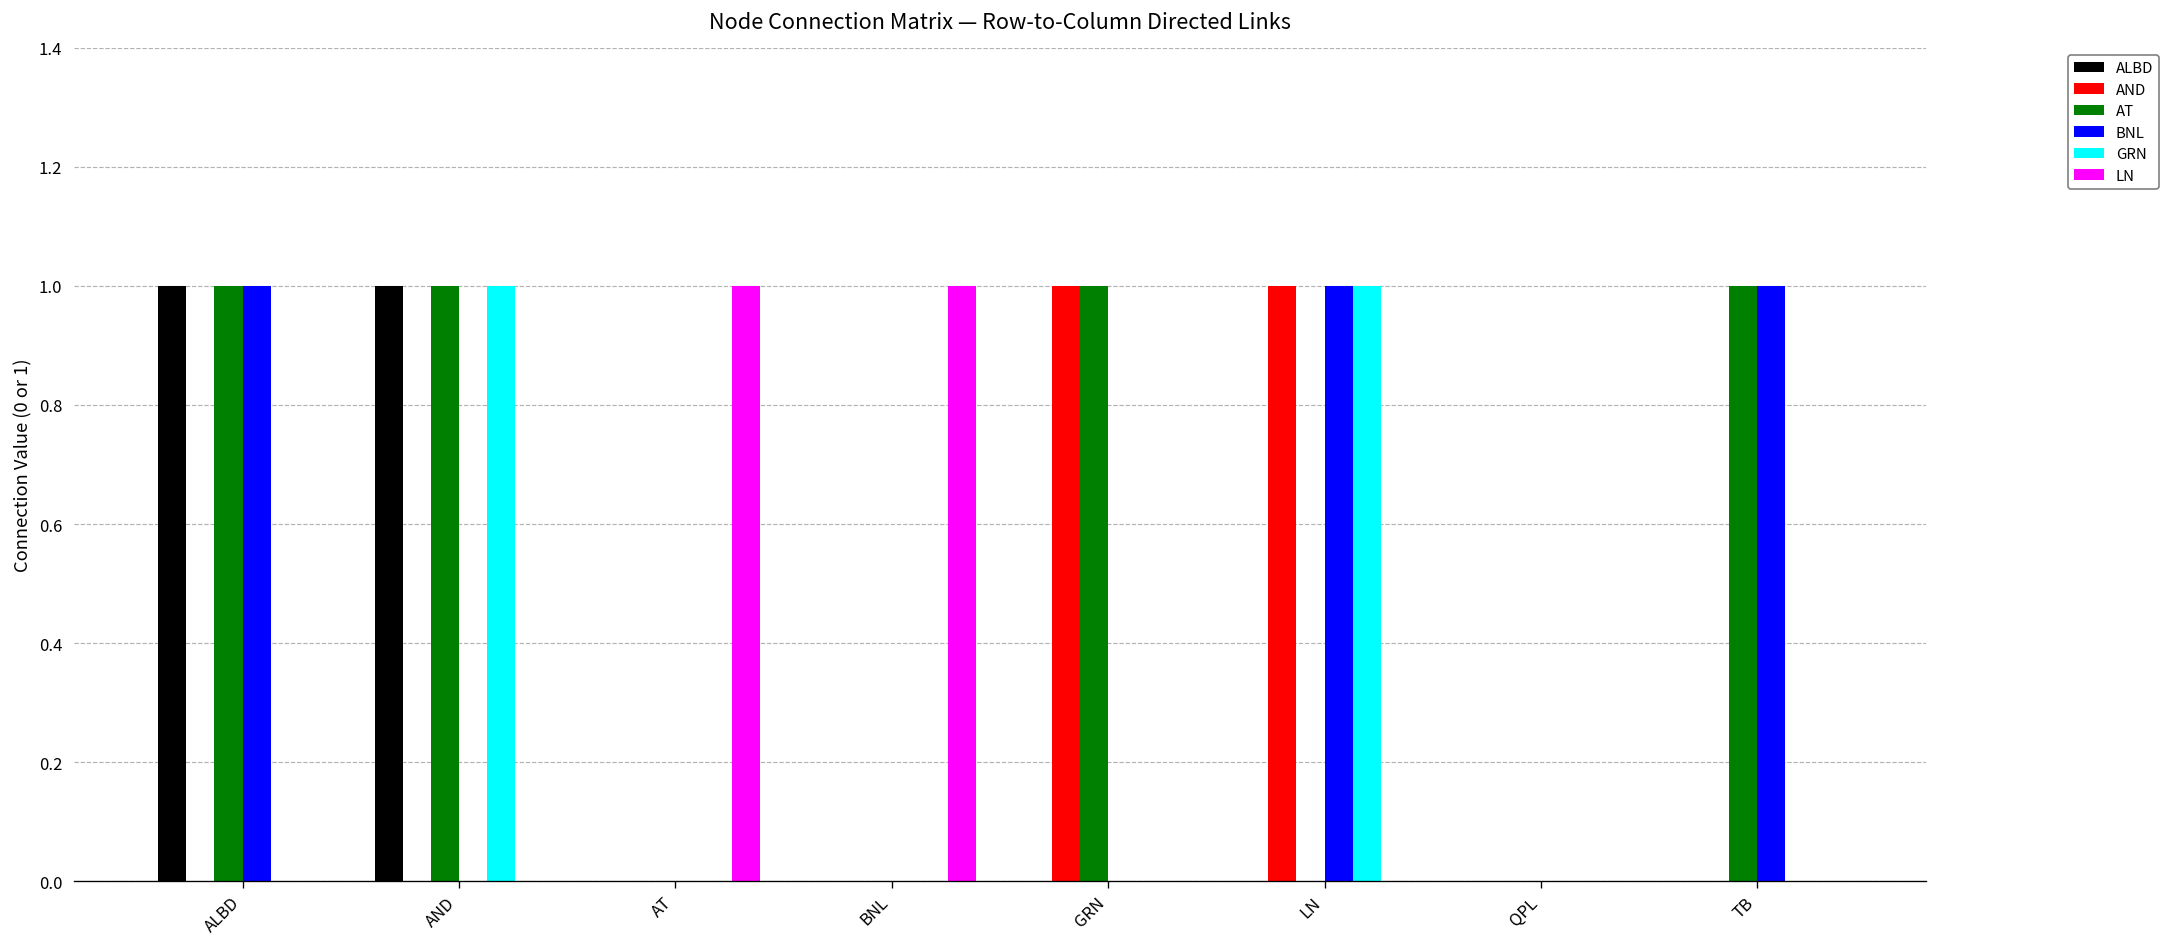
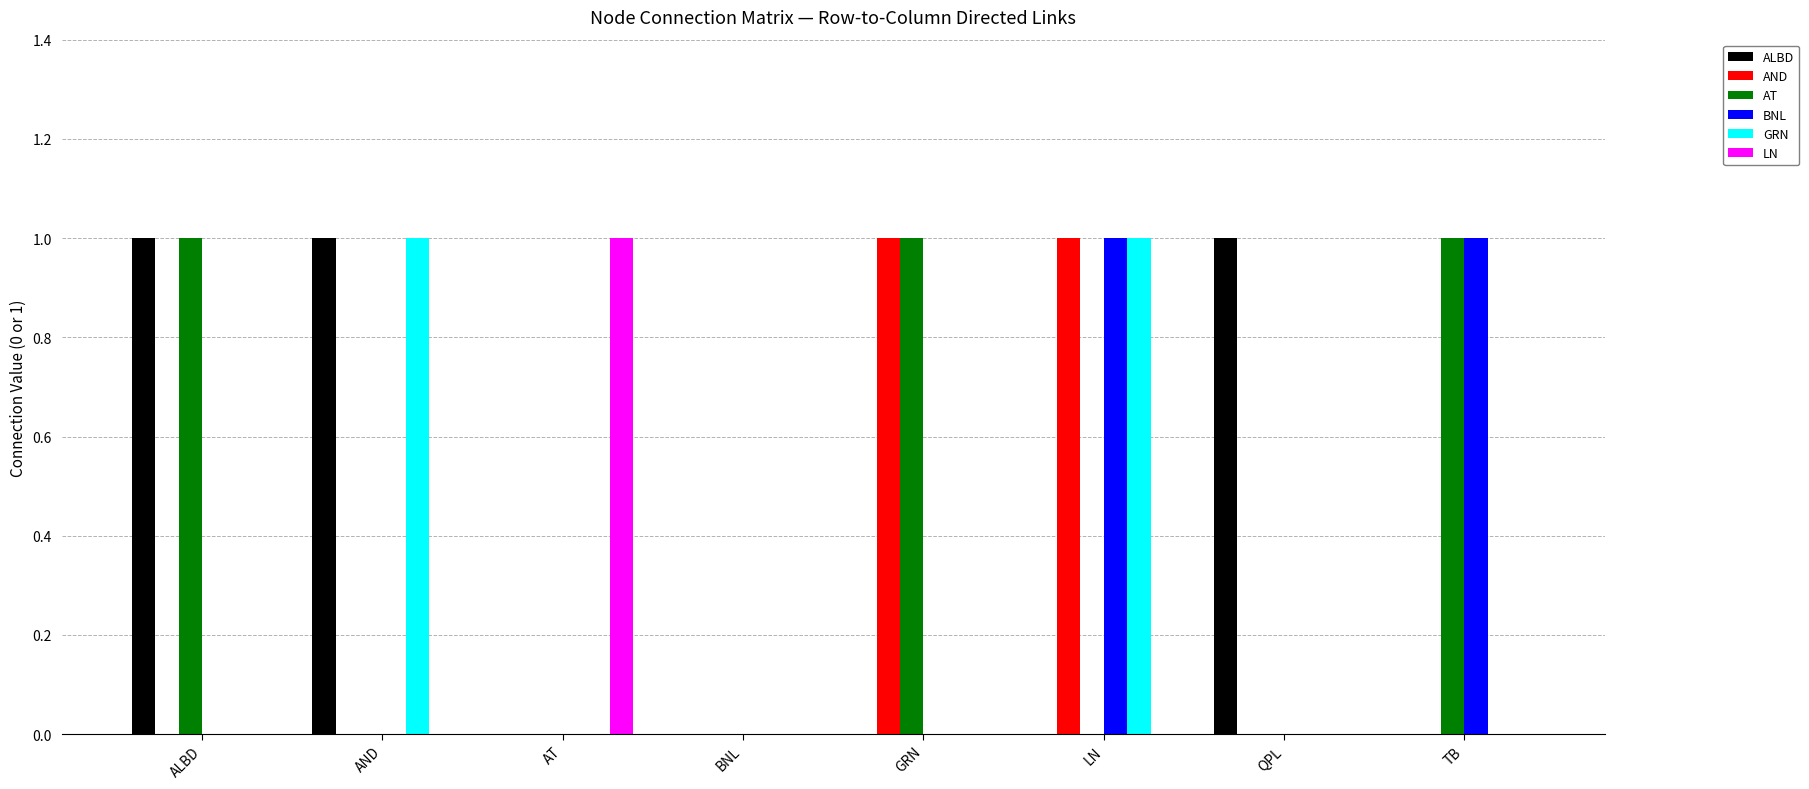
  {
    "ALBD": {
      "ALBD": 1,
      "AND": 1,
      "AT": 0,
      "BNL": 0,
      "GRN": 0,
      "LN": 0,
-     "QPL": 0,
+     "QPL": 1,
      "TB": 0
    },
    "AND": {
      "ALBD": 0,
      "AND": 0,
      "AT": 0,
      "BNL": 0,
      "GRN": 1,
      "LN": 1,
      "QPL": 0,
      "TB": 0
    },
    "AT": {
      "ALBD": 1,
-     "AND": 1,
+     "AND": 0,
      "AT": 0,
      "BNL": 0,
      "GRN": 1,
      "LN": 0,
      "QPL": 0,
      "TB": 1
    },
    "BNL": {
-     "ALBD": 1,
+     "ALBD": 0,
      "AND": 0,
      "AT": 0,
      "BNL": 0,
      "GRN": 0,
      "LN": 1,
      "QPL": 0,
      "TB": 1
    },
    "GRN": {
      "ALBD": 0,
      "AND": 1,
      "AT": 0,
      "BNL": 0,
      "GRN": 0,
      "LN": 1,
      "QPL": 0,
      "TB": 0
    },
    "LN": {
      "ALBD": 0,
      "AND": 0,
      "AT": 1,
-     "BNL": 1,
+     "BNL": 0,
      "GRN": 0,
      "LN": 0,
      "QPL": 0,
      "TB": 0
    }
  }
